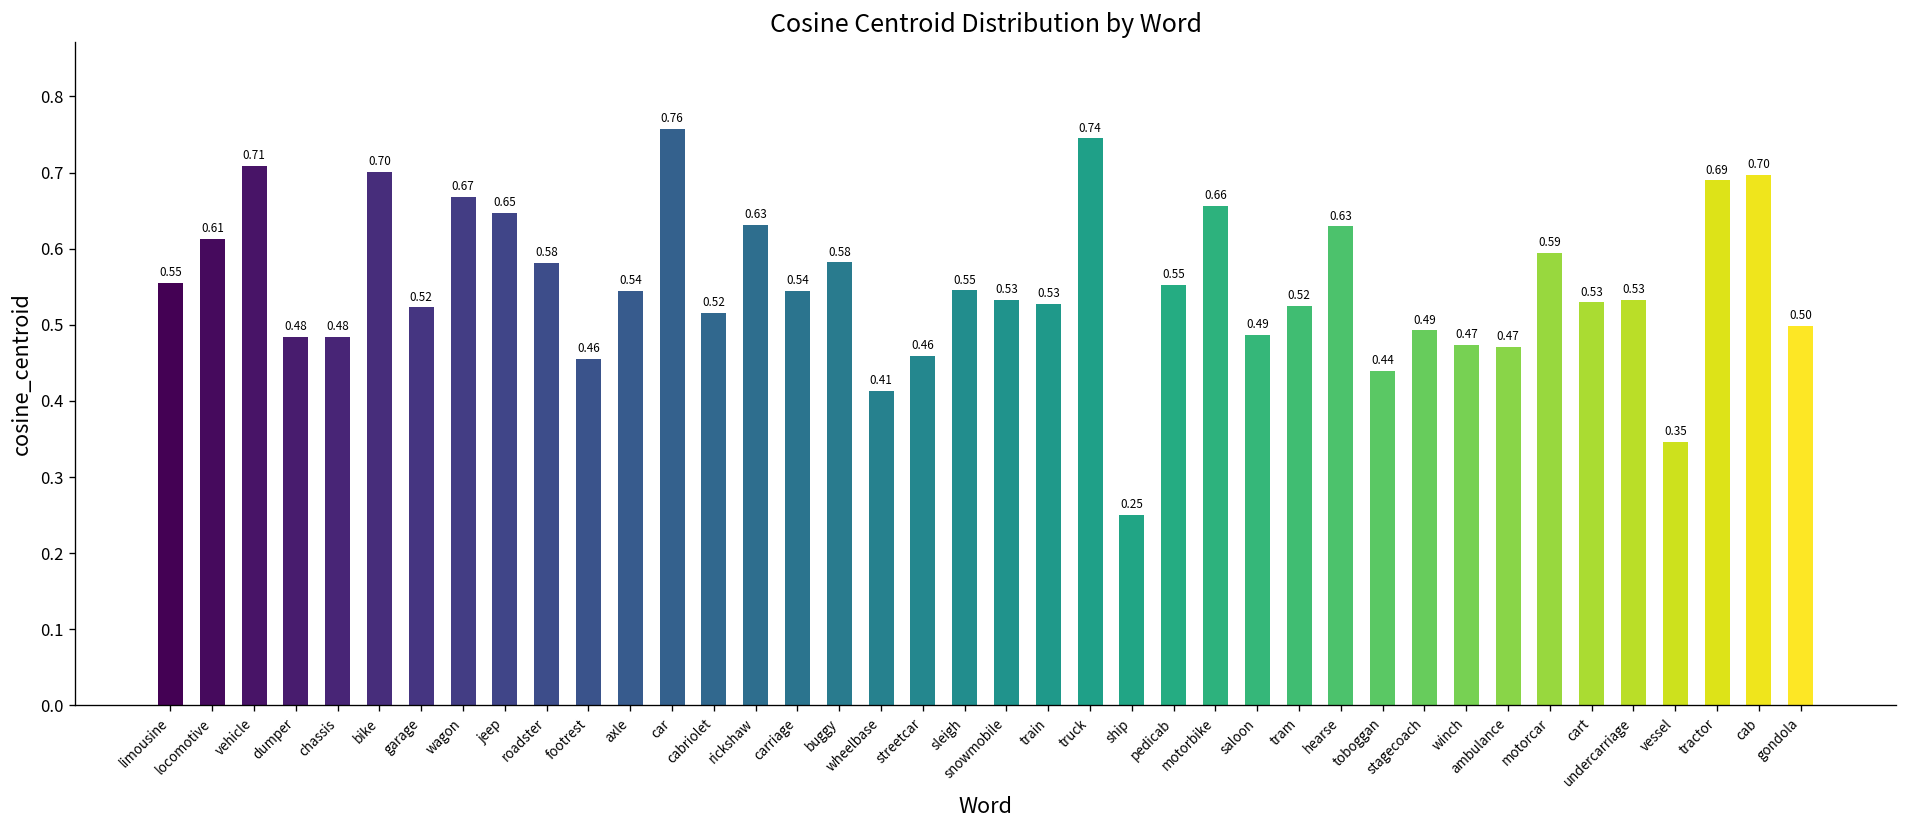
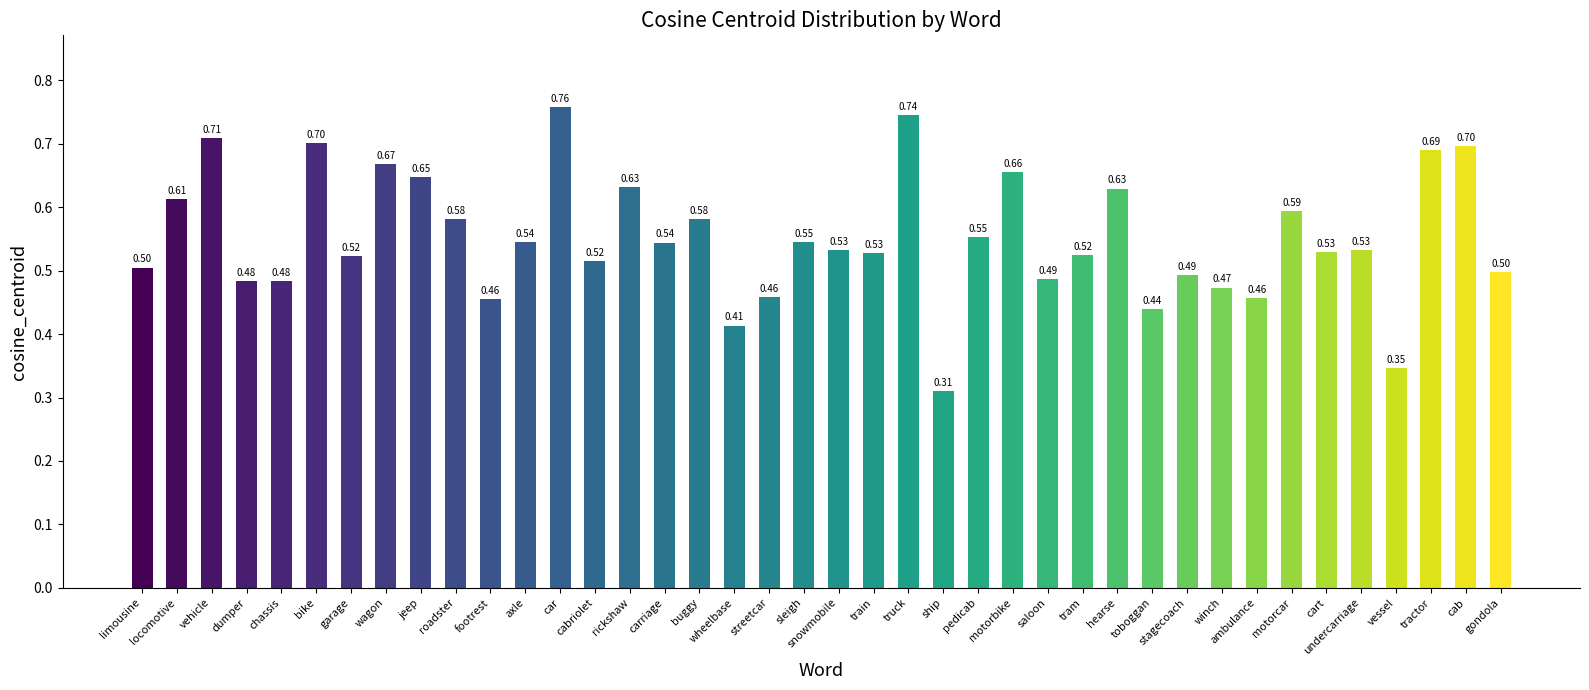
  {
-   "limousine": 0.55,
+   "limousine": 0.50,
    "locomotive": 0.61,
    "vehicle": 0.71,
    "dumper": 0.48,
    "chassis": 0.48,
    "bike": 0.70,
    "garage": 0.52,
    "wagon": 0.67,
    "jeep": 0.65,
    "roadster": 0.58,
    "footrest": 0.46,
    "axle": 0.54,
    "car": 0.76,
    "cabriolet": 0.52,
    "rickshaw": 0.63,
    "carriage": 0.54,
    "buggy": 0.58,
    "wheelbase": 0.41,
    "streetcar": 0.46,
    "sleigh": 0.55,
    "snowmobile": 0.53,
    "train": 0.53,
    "truck": 0.74,
-   "ship": 0.25,
+   "ship": 0.31,
    "pedicab": 0.55,
    "motorbike": 0.66,
    "saloon": 0.49,
    "tram": 0.52,
    "hearse": 0.63,
    "toboggan": 0.44,
    "stagecoach": 0.49,
    "winch": 0.47,
-   "ambulance": 0.47,
+   "ambulance": 0.46,
    "motorcar": 0.59,
    "cart": 0.53,
    "undercarriage": 0.53,
    "vessel": 0.35,
    "tractor": 0.69,
    "cab": 0.70,
    "gondola": 0.50
  }
